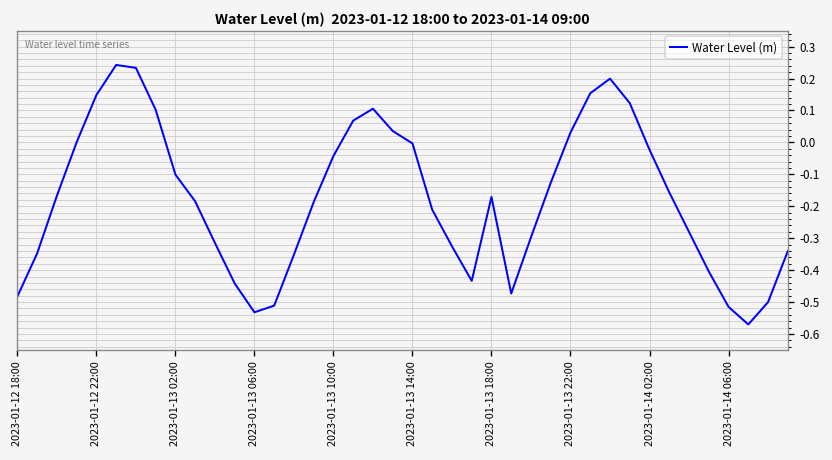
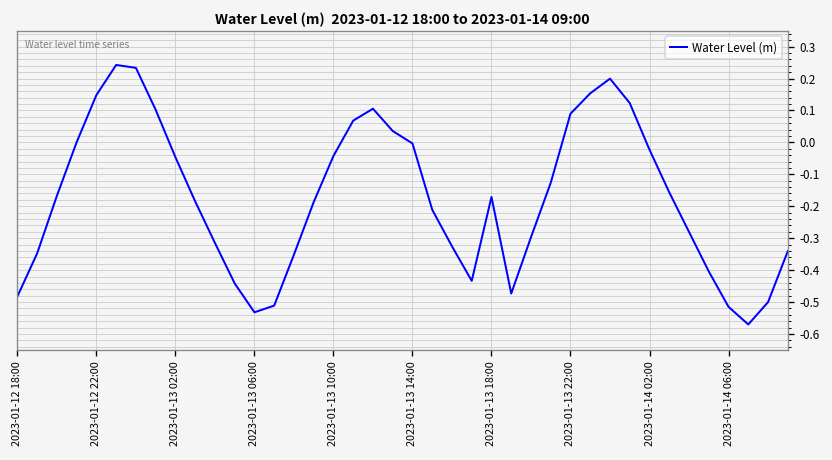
  {
    "2023-01-12 18:00": -0.48,
    "2023-01-12 22:00": 0.15,
-   "2023-01-13 02:00": -0.10,
+   "2023-01-13 02:00": -0.05,
    "2023-01-13 06:00": -0.53,
    "2023-01-13 10:00": -0.04,
    "2023-01-13 14:00": 0.00,
    "2023-01-13 18:00": -0.17,
-   "2023-01-13 22:00": 0.03,
+   "2023-01-13 22:00": 0.09,
    "2023-01-14 02:00": -0.02,
    "2023-01-14 06:00": -0.51
  }
